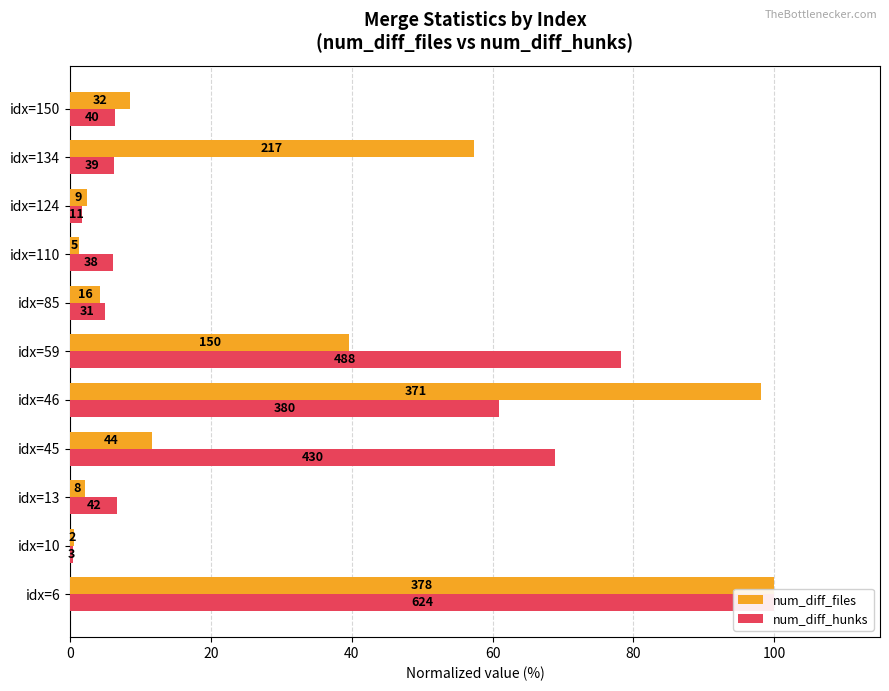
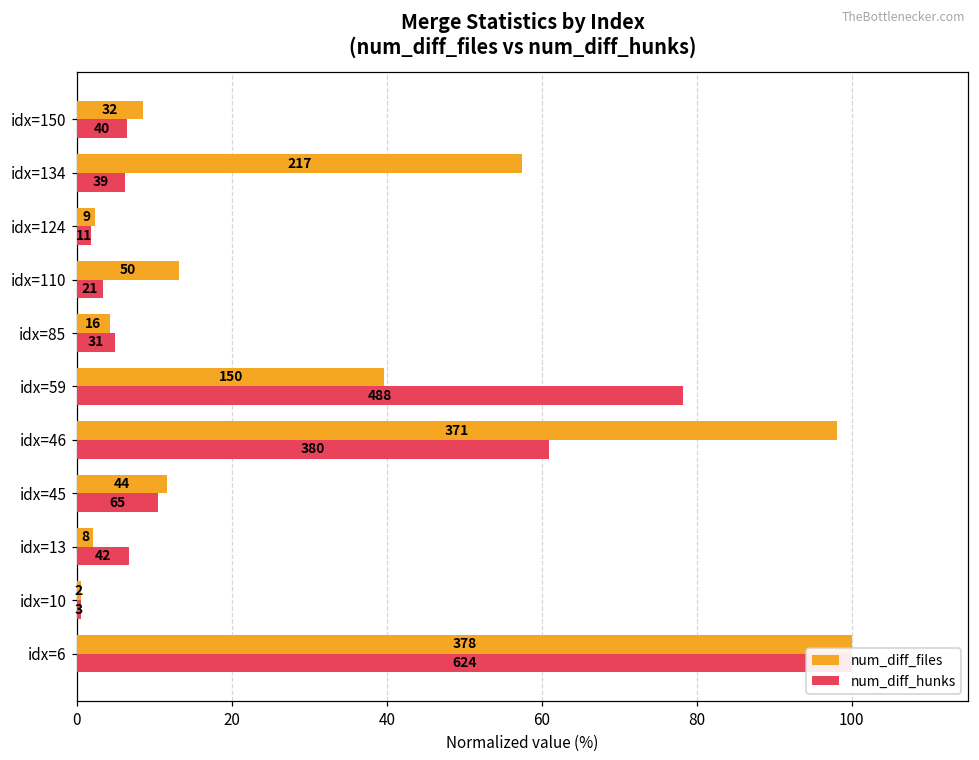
  {
    "num_diff_files": {
-     "idx=110": 5
+     "idx=110": 50
    },
    "num_diff_hunks": {
-     "idx=110": 38,
-     "idx=45": 430
+     "idx=110": 21,
+     "idx=45": 65
    }
  }
